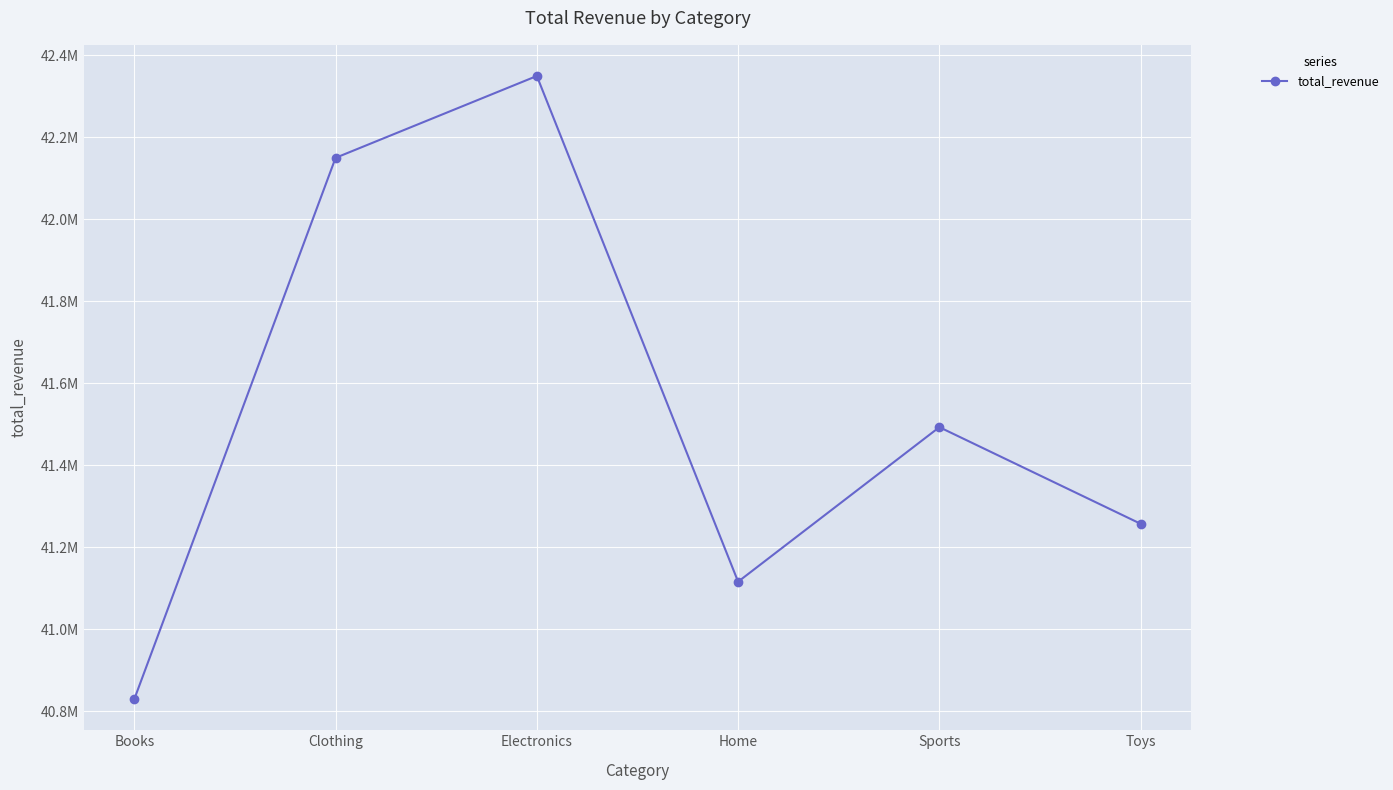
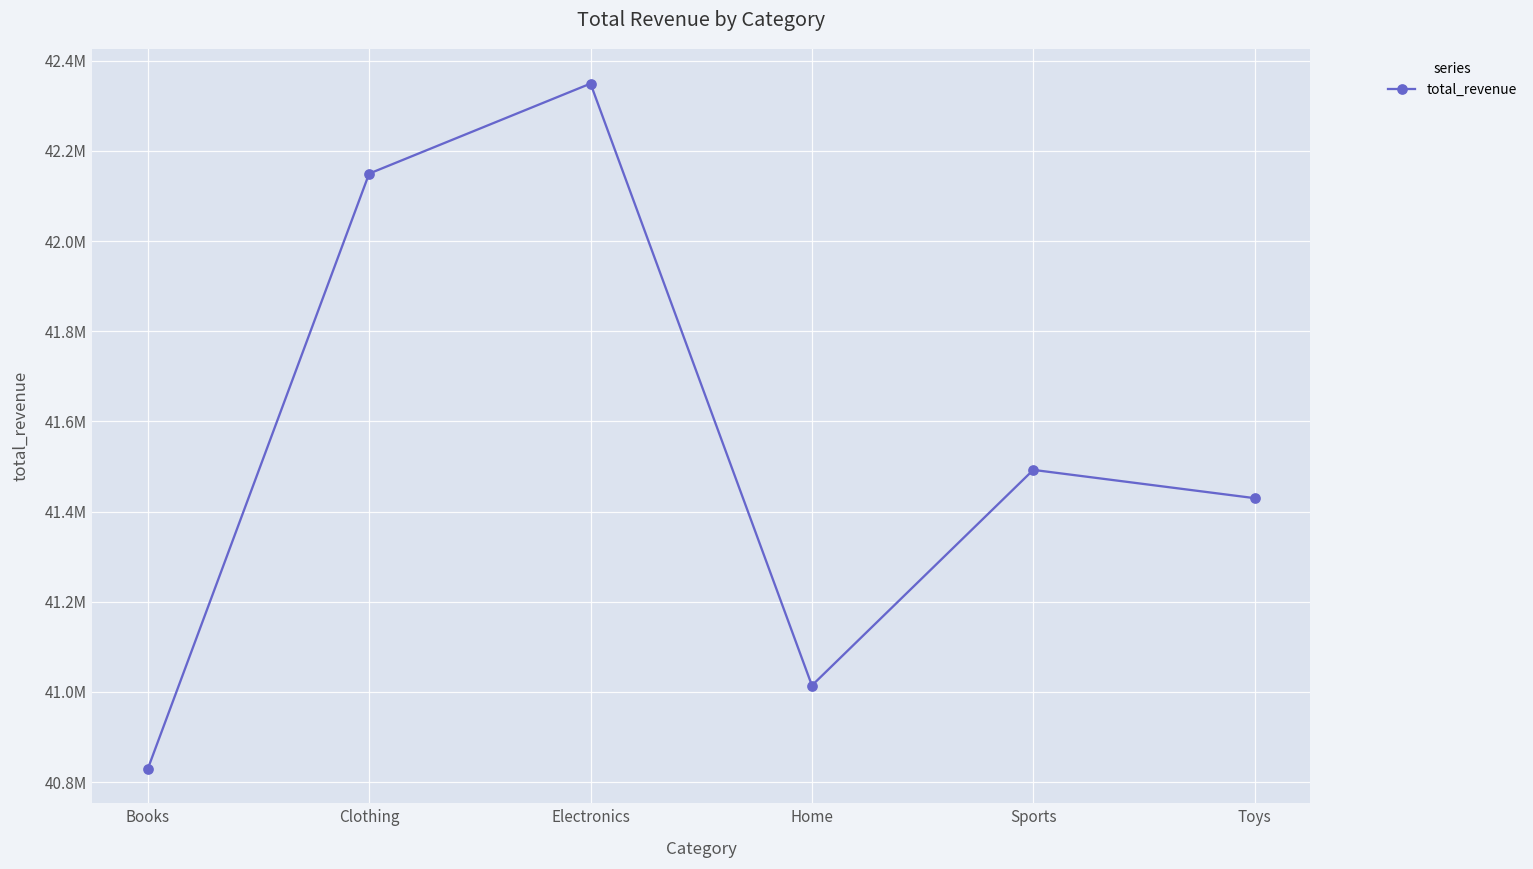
  {
    "Books": 40830000,
    "Clothing": 42150000,
    "Electronics": 42350000,
-   "Home": 41120000,
+   "Home": 41010000,
    "Sports": 41490000,
-   "Toys": 41260000
+   "Toys": 41430000
  }
